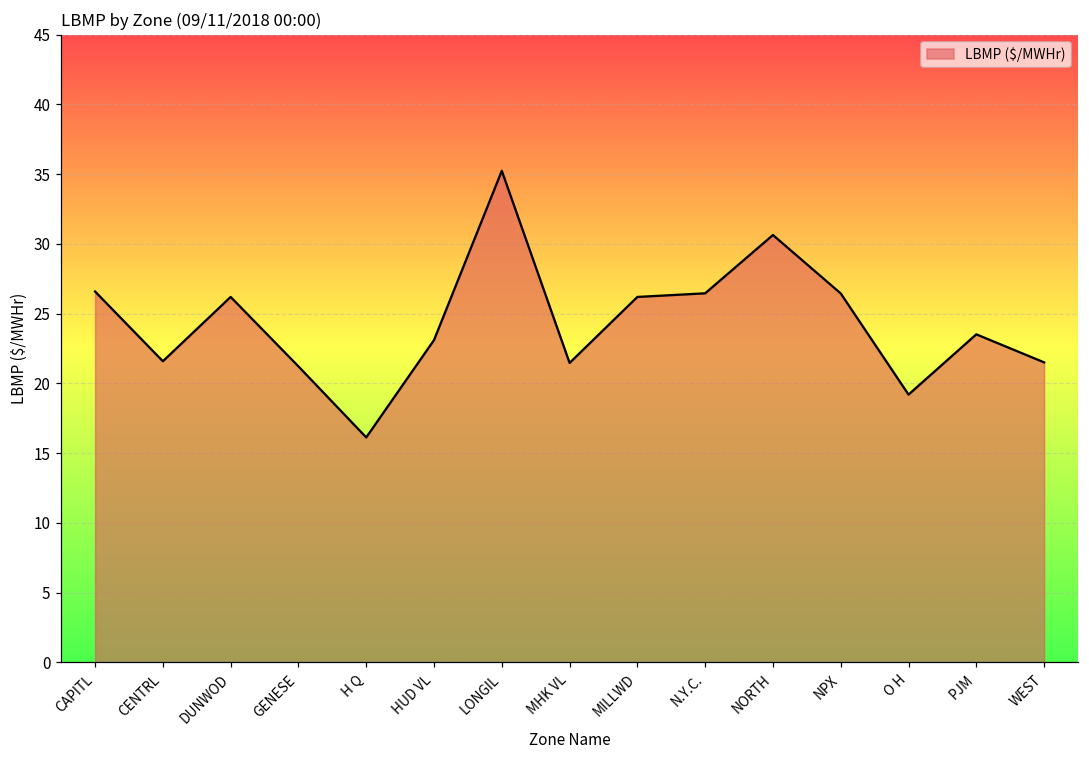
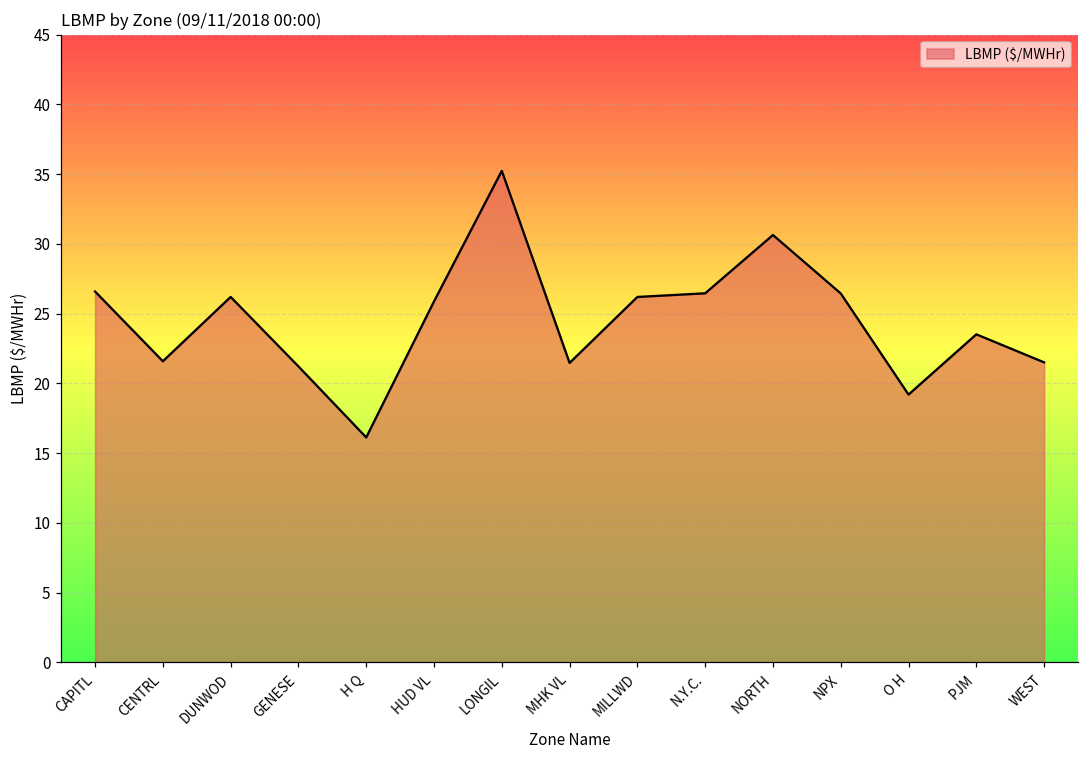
  {
    "CAPITL": 26.6,
    "CENTRL": 21.6,
    "DUNWOD": 26.2,
    "GENESE": 21.2,
    "H Q": 16.1,
-   "HUD VL": 23.1,
+   "HUD VL": 25.9,
    "LONGIL": 35.2,
    "MHK VL": 21.5,
    "MILLWD": 26.2,
    "N.Y.C.": 26.5,
    "NORTH": 30.6,
    "NPX": 26.5,
    "O H": 19.2,
    "PJM": 23.5,
    "WEST": 21.5
  }
